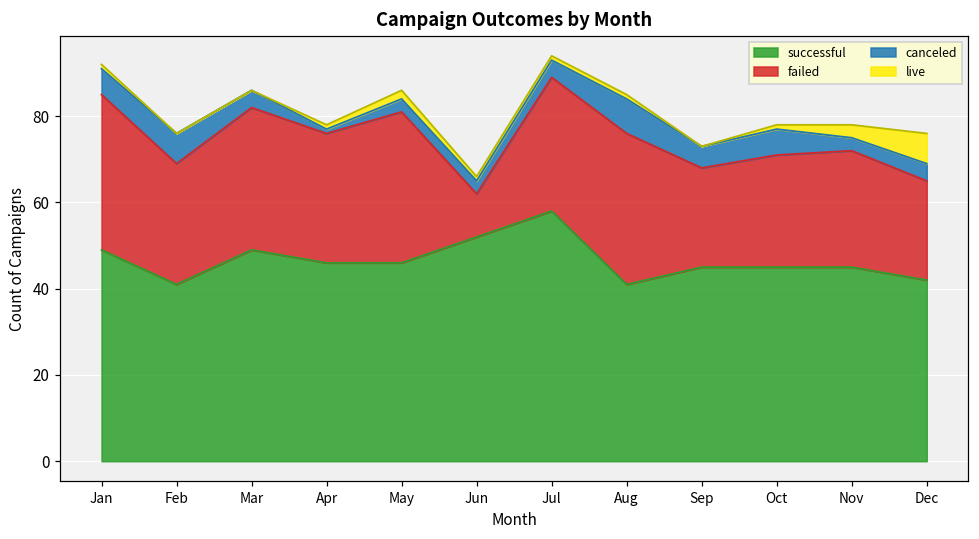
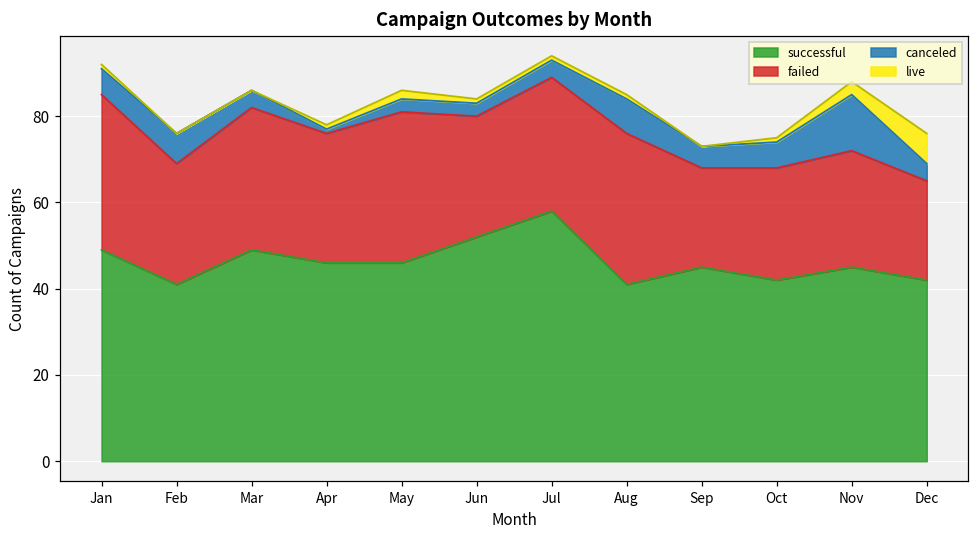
  {
    "successful": {
      "Jan": 49,
      "Feb": 41,
      "Mar": 49,
      "Apr": 46,
      "May": 46,
      "Jun": 52,
      "Jul": 58,
      "Aug": 41,
      "Sep": 45,
-     "Oct": 45,
+     "Oct": 42,
      "Nov": 45,
      "Dec": 42
    },
    "failed": {
      "Jan": 36,
      "Feb": 28,
      "Mar": 33,
      "Apr": 30,
      "May": 35,
-     "Jun": 10,
+     "Jun": 28,
      "Jul": 31,
      "Aug": 35,
      "Sep": 23,
      "Oct": 26,
      "Nov": 27,
      "Dec": 23
    },
    "canceled": {
      "Jan": 6,
      "Apr": 1,
      "May": 3,
      "Jun": 3,
      "Jul": 4,
      "Aug": 8,
      "Oct": 6,
-     "Nov": 3,
+     "Nov": 13,
      "Dec": 4
    },
    "live": {
      "Jan": 1,
      "Apr": 1,
      "May": 2,
      "Jun": 1,
      "Jul": 1,
      "Aug": 1,
      "Oct": 1,
      "Nov": 3,
      "Dec": 7
    }
  }
